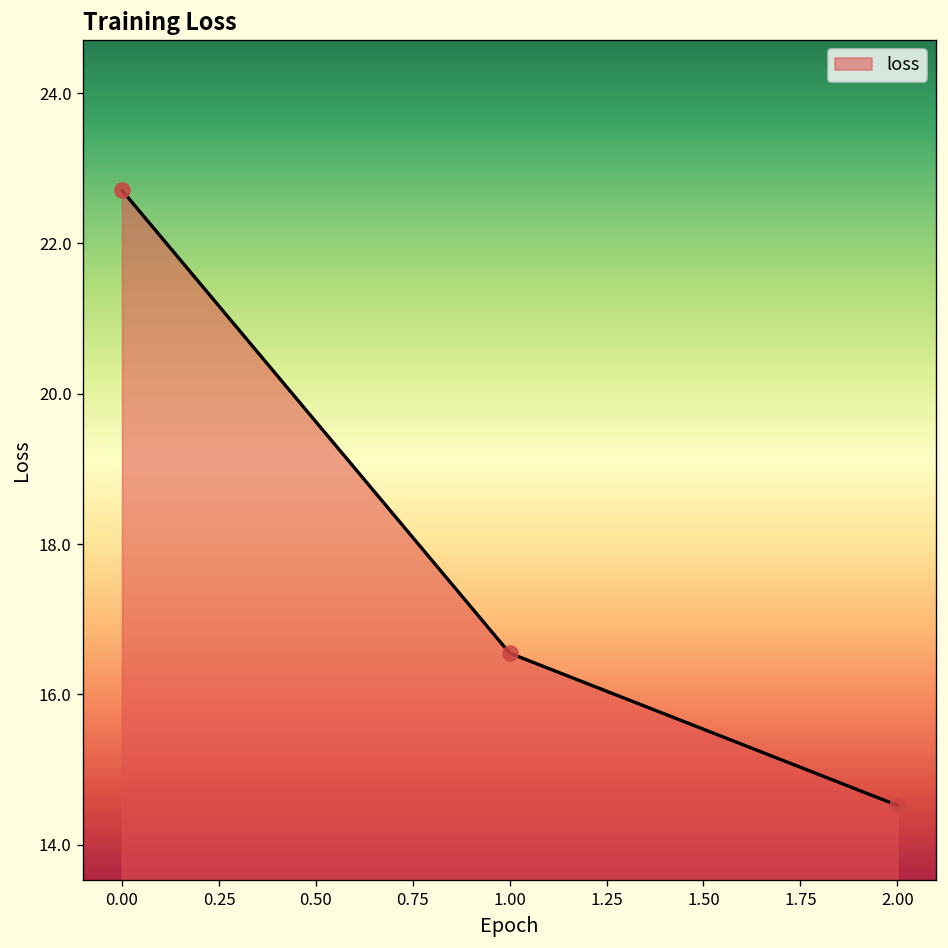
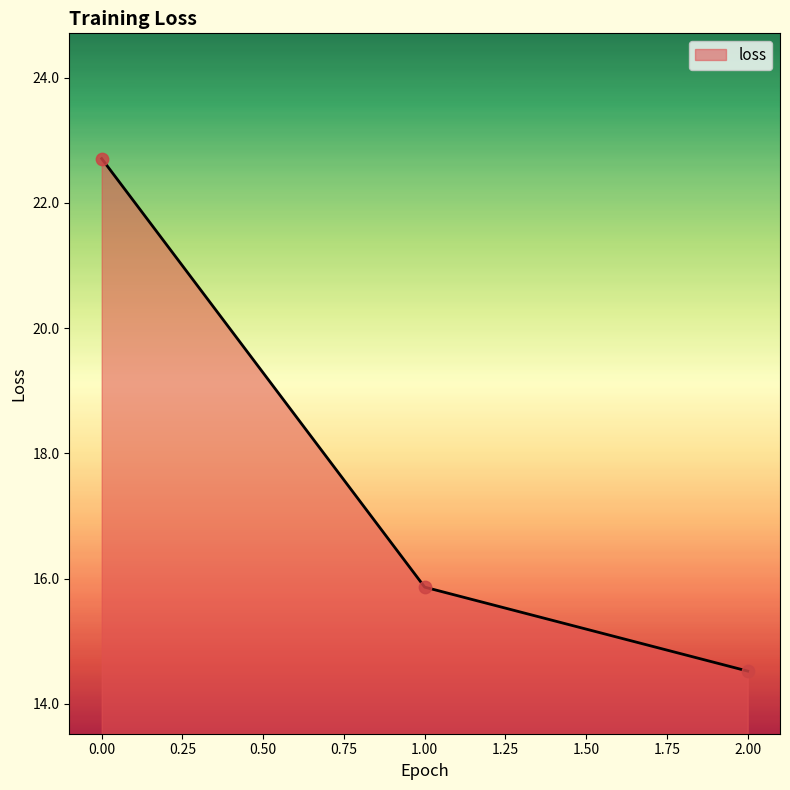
  {
    "0.00": 22.7,
-   "1.00": 16.5,
+   "1.00": 15.9,
    "2.00": 14.5
  }
